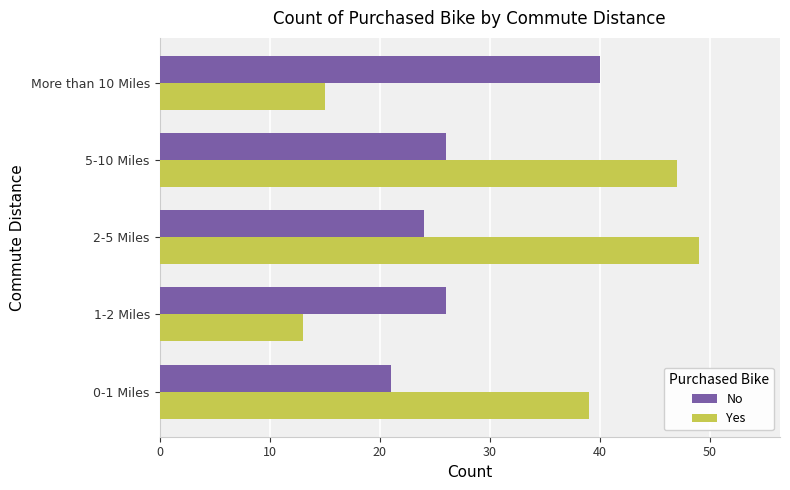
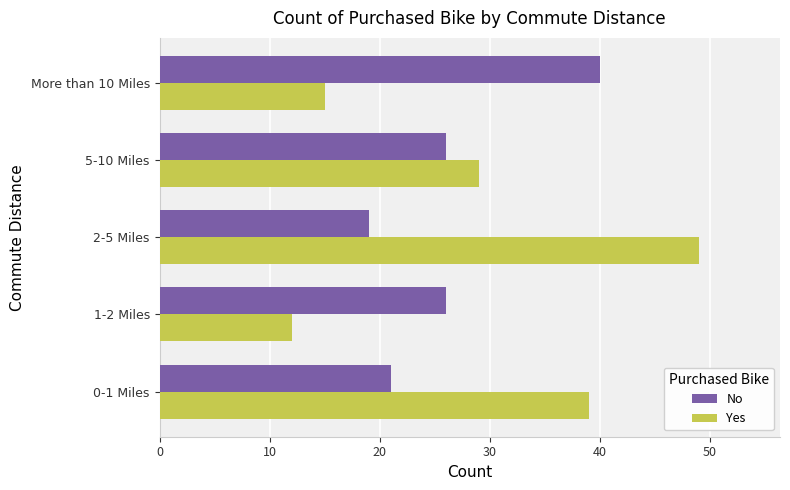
  {
    "No": {
      "More than 10 Miles": 40,
      "5-10 Miles": 26,
-     "2-5 Miles": 24,
+     "2-5 Miles": 19,
      "1-2 Miles": 26,
      "0-1 Miles": 21
    },
    "Yes": {
      "More than 10 Miles": 15,
-     "5-10 Miles": 47,
+     "5-10 Miles": 29,
      "2-5 Miles": 49,
-     "1-2 Miles": 13,
+     "1-2 Miles": 12,
      "0-1 Miles": 39
    }
  }
